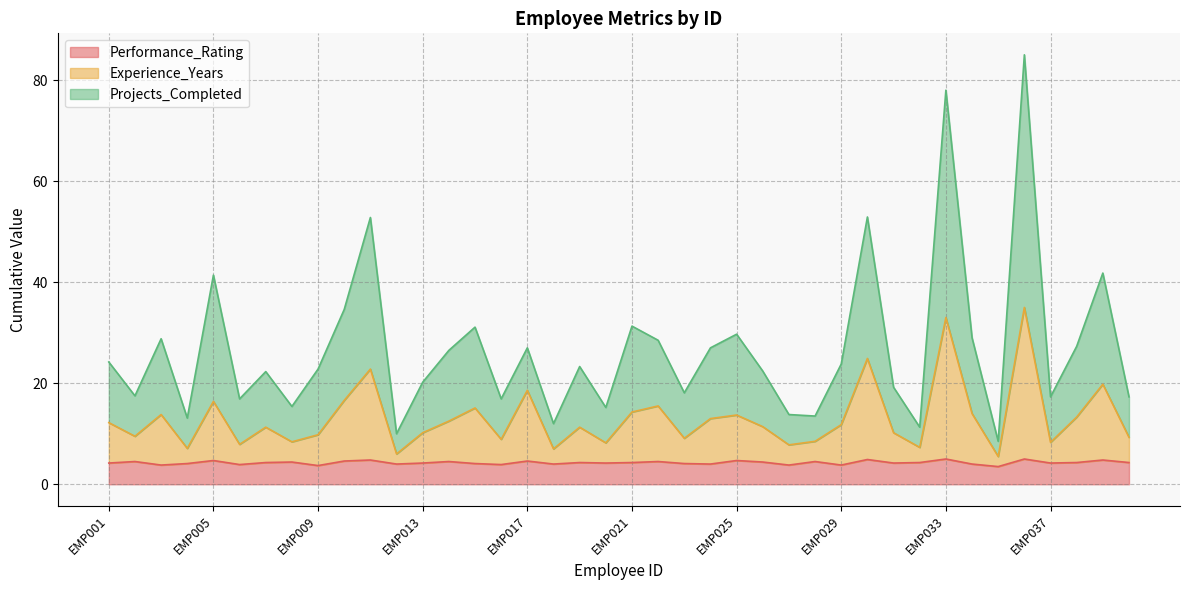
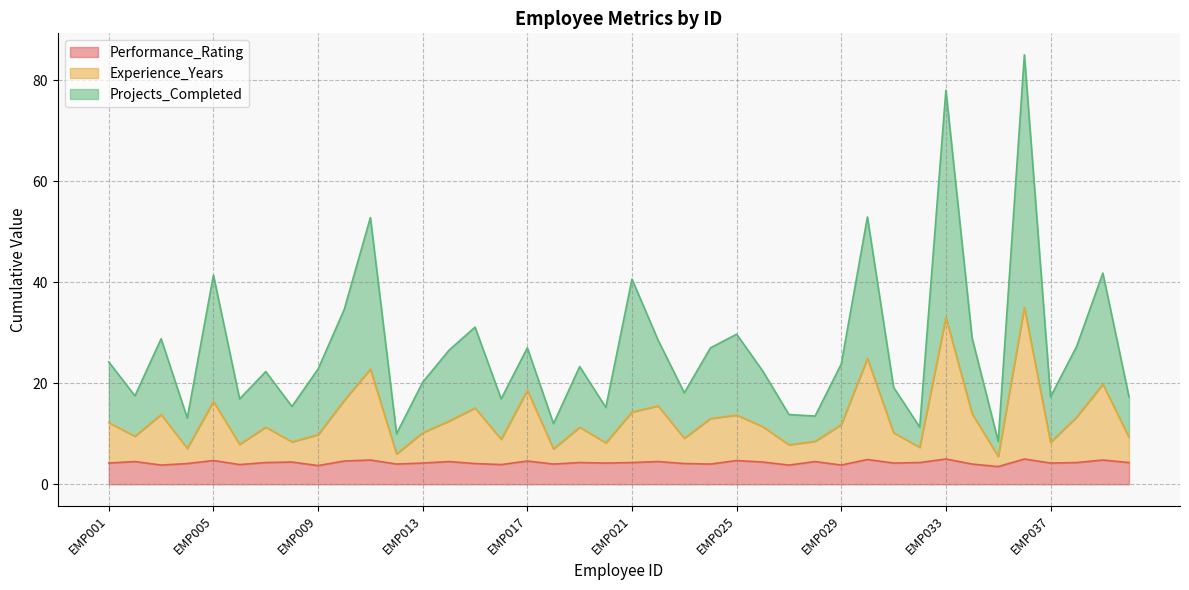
  {
    "Performance_Rating": {
      "EMP001": 4,
      "EMP005": 5,
      "EMP009": 4,
      "EMP013": 4,
      "EMP017": 5,
      "EMP021": 4,
      "EMP025": 5,
      "EMP029": 4,
      "EMP033": 5,
      "EMP037": 4
    },
    "Experience_Years": {
      "EMP001": 8,
      "EMP005": 12,
      "EMP009": 6,
      "EMP013": 6,
      "EMP017": 14,
      "EMP021": 10,
      "EMP025": 9,
      "EMP029": 8,
      "EMP033": 28,
      "EMP037": 4
    },
    "Projects_Completed": {
      "EMP001": 12,
      "EMP005": 25,
      "EMP009": 13,
      "EMP013": 10,
      "EMP017": 8,
-     "EMP021": 17,
+     "EMP021": 26,
      "EMP025": 16,
      "EMP029": 12,
      "EMP033": 45,
      "EMP037": 9
    }
  }
